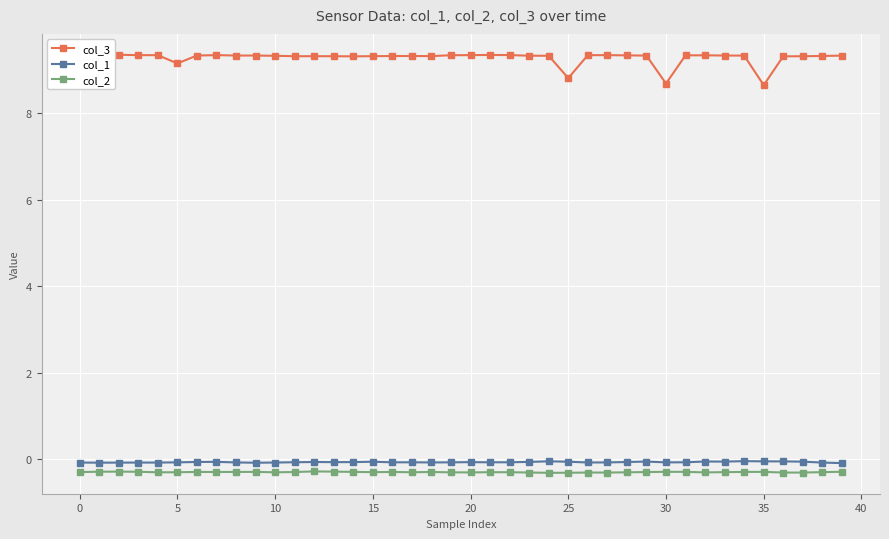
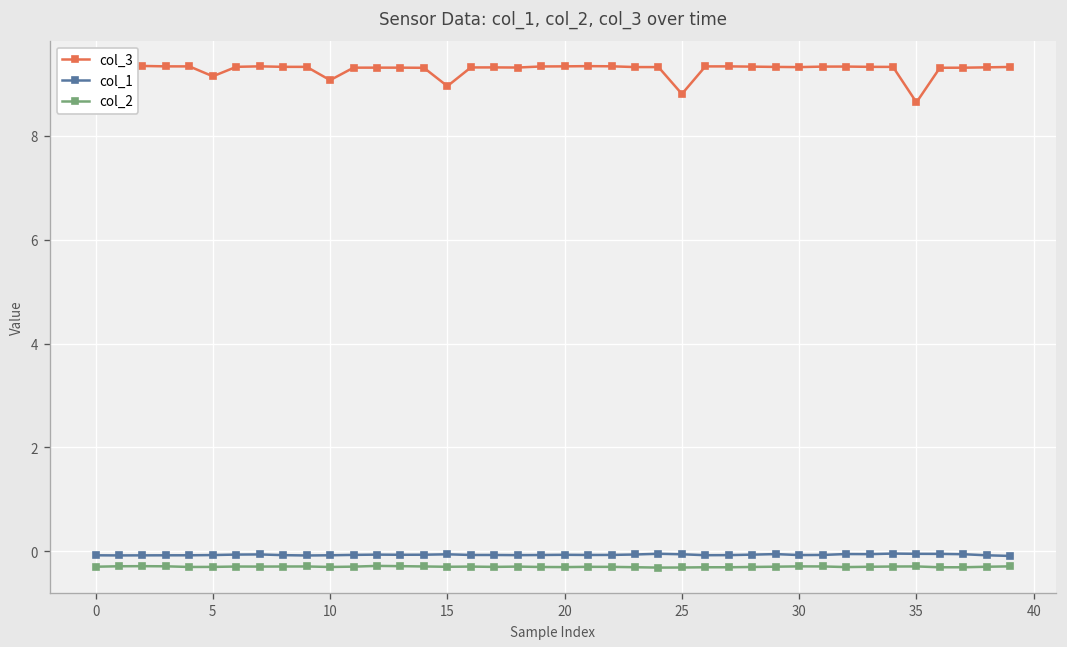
  {
    "col_3": {
      "5": 9.1,
-     "10": 9.3,
-     "15": 9.3,
+     "10": 9.1,
+     "15": 9.0,
      "20": 9.3,
      "25": 8.8,
-     "30": 8.7,
+     "30": 9.3,
      "35": 8.6
    },
    "col_1": {
      "0": -0.1,
      "5": -0.1,
      "10": -0.1,
      "15": -0.1,
      "20": -0.1,
      "25": -0.1,
      "30": -0.1,
      "35": 0.0
    },
    "col_2": {
      "0": -0.3,
      "5": -0.3,
      "10": -0.3,
      "15": -0.3,
      "20": -0.3,
      "25": -0.3,
      "30": -0.3,
      "35": -0.3
    }
  }
